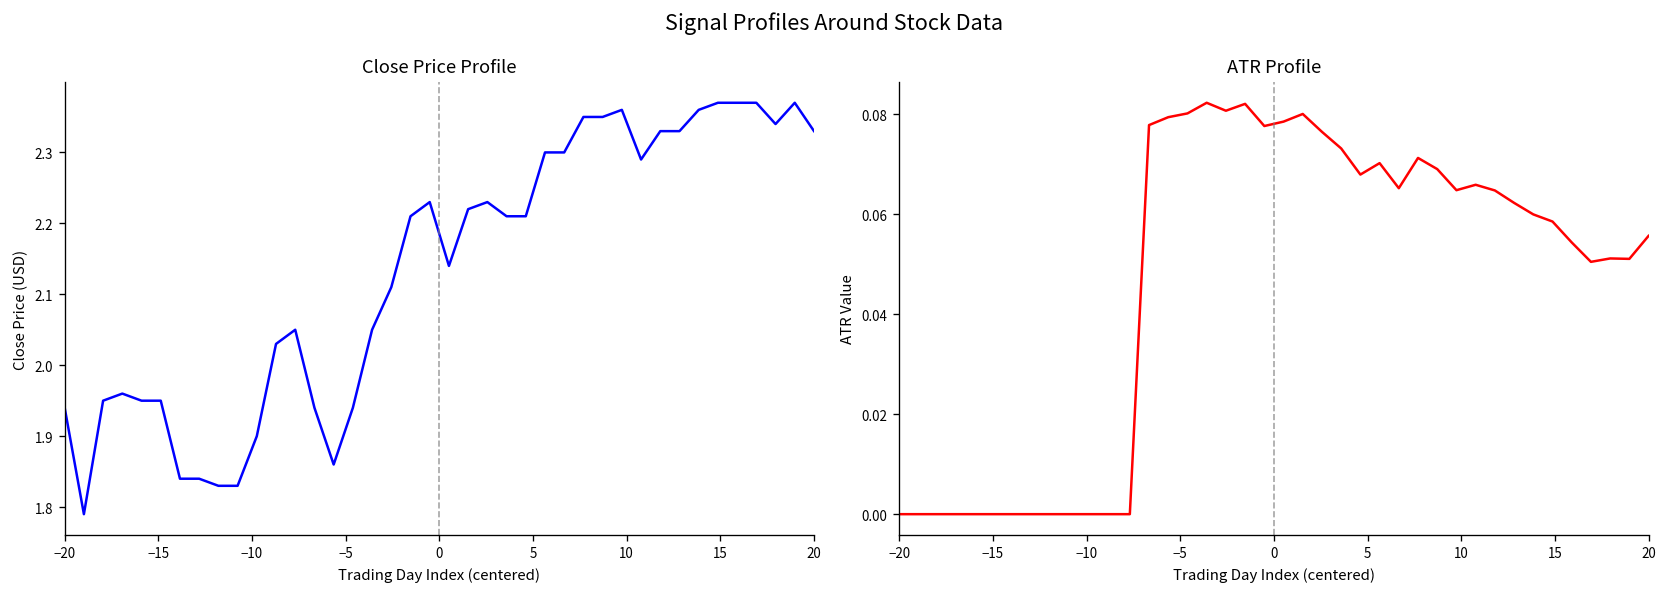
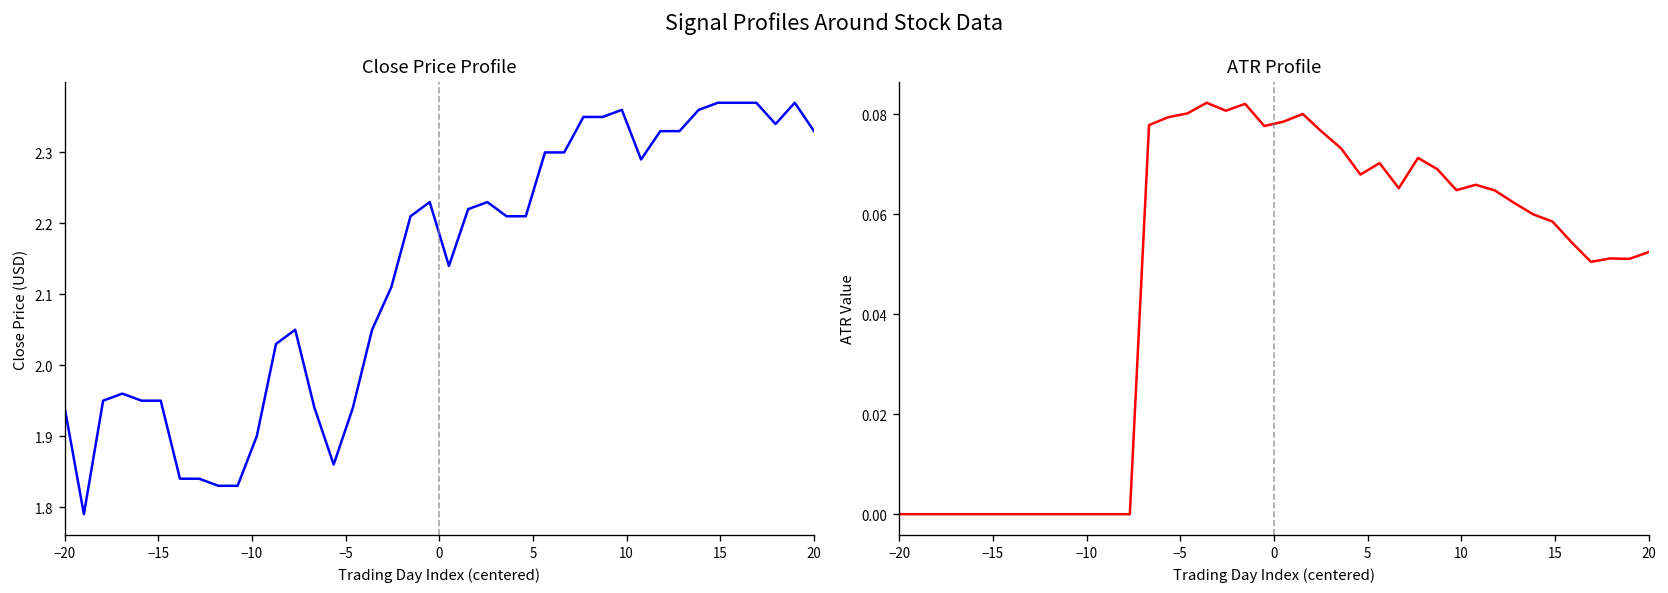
  {
    "Close Price Profile": {
      "−20": 1.94,
      "20": 2.33
    },
    "ATR Profile": {
      "−20": 0.000,
-     "20": 0.056
+     "20": 0.052
    }
  }
